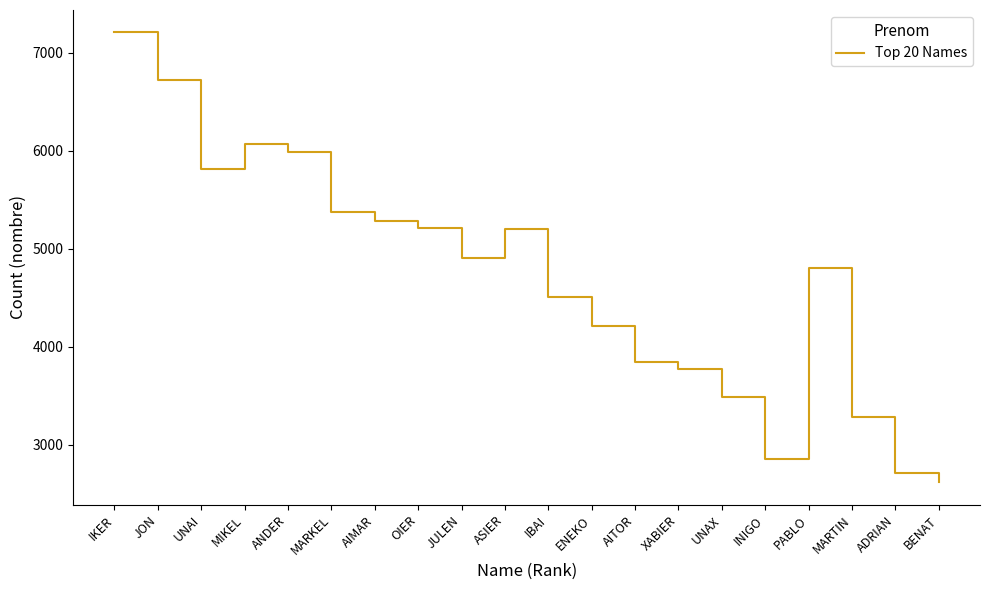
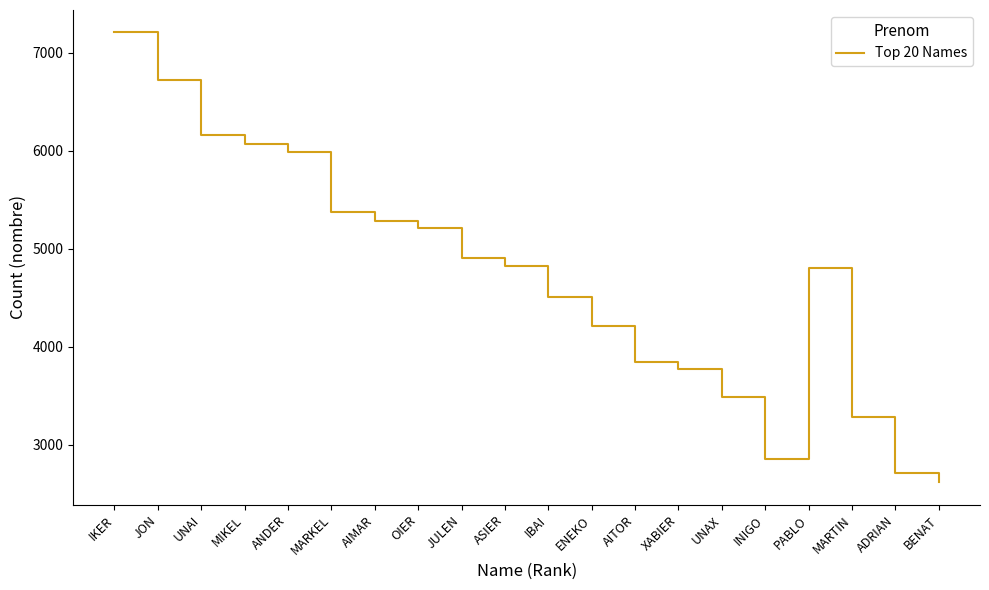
  {
    "IKER": 7200,
    "JON": 6700,
-   "UNAI": 5800,
+   "UNAI": 6200,
    "MIKEL": 6100,
    "ANDER": 6000,
    "MARKEL": 5400,
    "AIMAR": 5300,
    "OIER": 5200,
    "JULEN": 4900,
-   "ASIER": 5200,
+   "ASIER": 4800,
    "IBAI": 4500,
    "ENEKO": 4200,
    "AITOR": 3800,
    "XABIER": 3800,
    "UNAX": 3500,
    "INIGO": 2900,
    "PABLO": 4800,
    "MARTIN": 3300,
    "ADRIAN": 2700,
    "BENAT": 2600
  }
